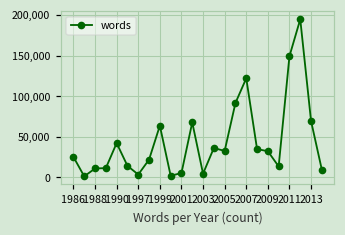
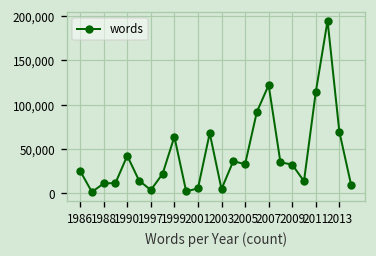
  {
    "1986": "30,000",
    "1988": "10,000",
    "1990": "40,000",
    "1997": "0",
    "1999": "60,000",
    "2001": "10,000",
    "2003": "0",
    "2005": "30,000",
    "2007": "120,000",
    "2009": "30,000",
-   "2011": "150,000",
+   "2011": "110,000",
    "2013": "70,000"
  }
